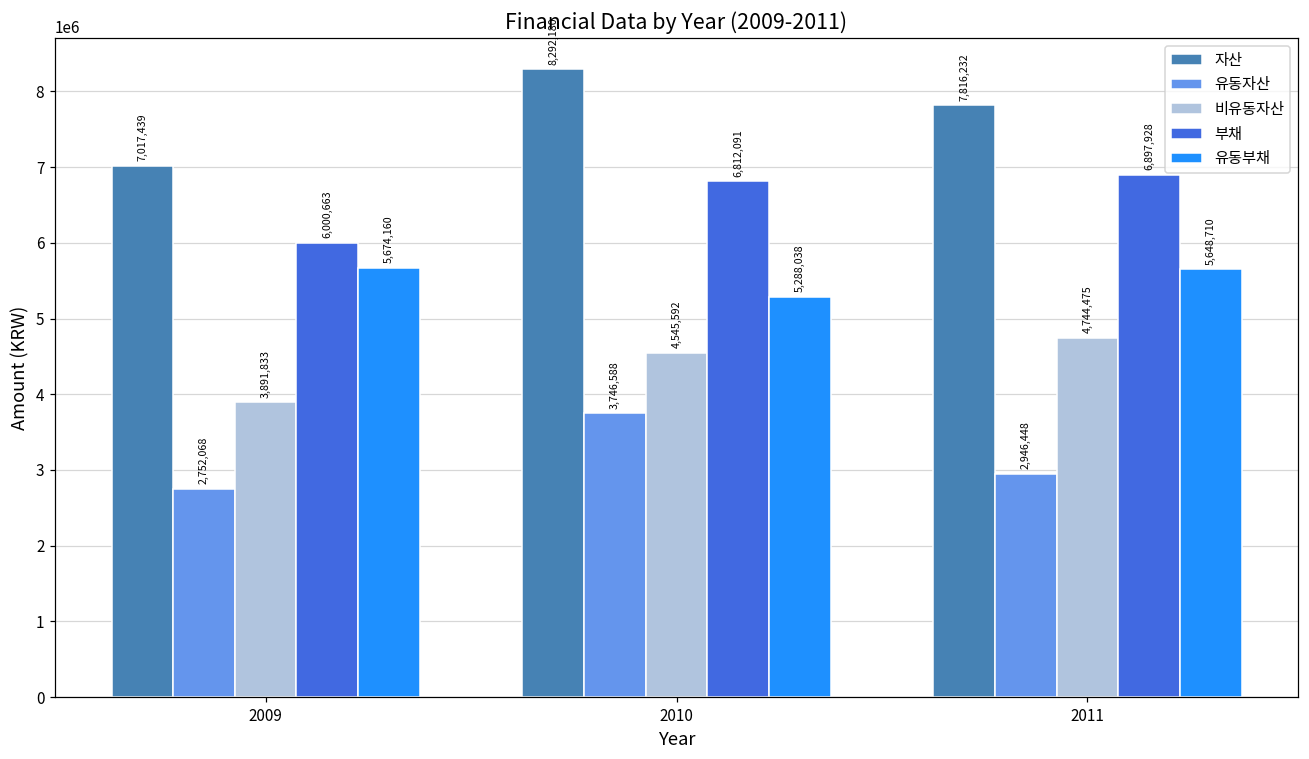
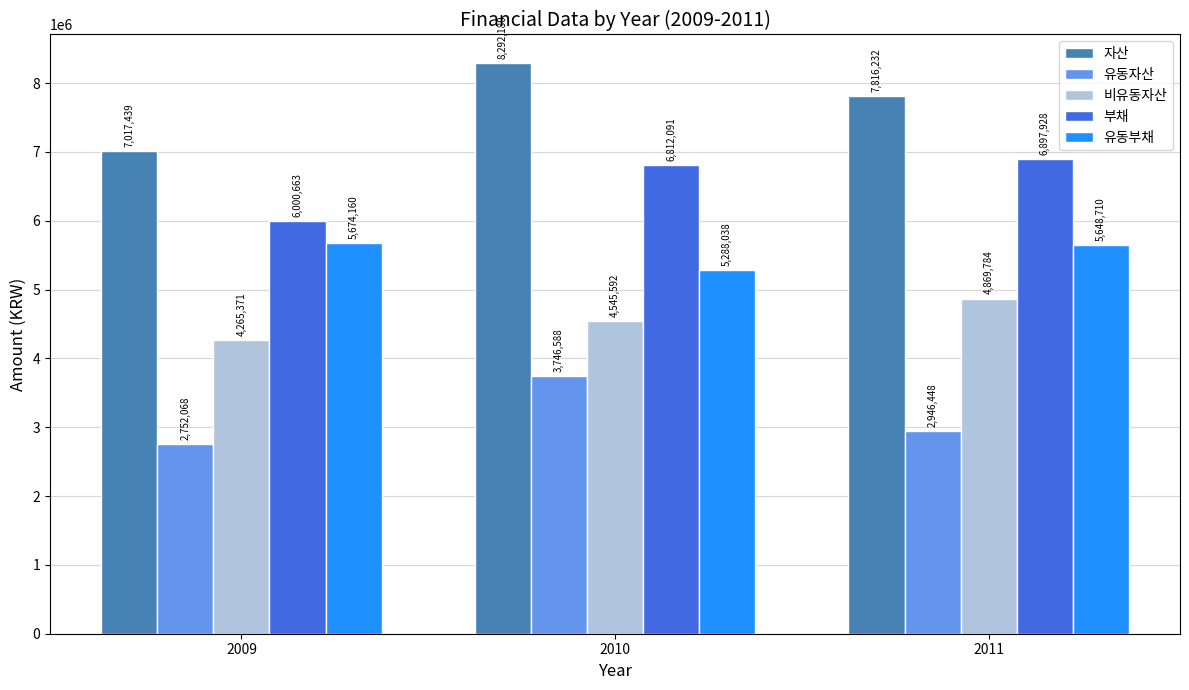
  {
    "비유동자산": {
-     "2009": "3,891,833",
+     "2009": "4,265,371",
      "2010": "4,545,592",
-     "2011": "4,744,475"
+     "2011": "4,869,784"
    },
    "유동부채": {
      "2009": "5,674,160",
      "2010": "5,288,038",
      "2011": "5,648,710"
    }
  }
